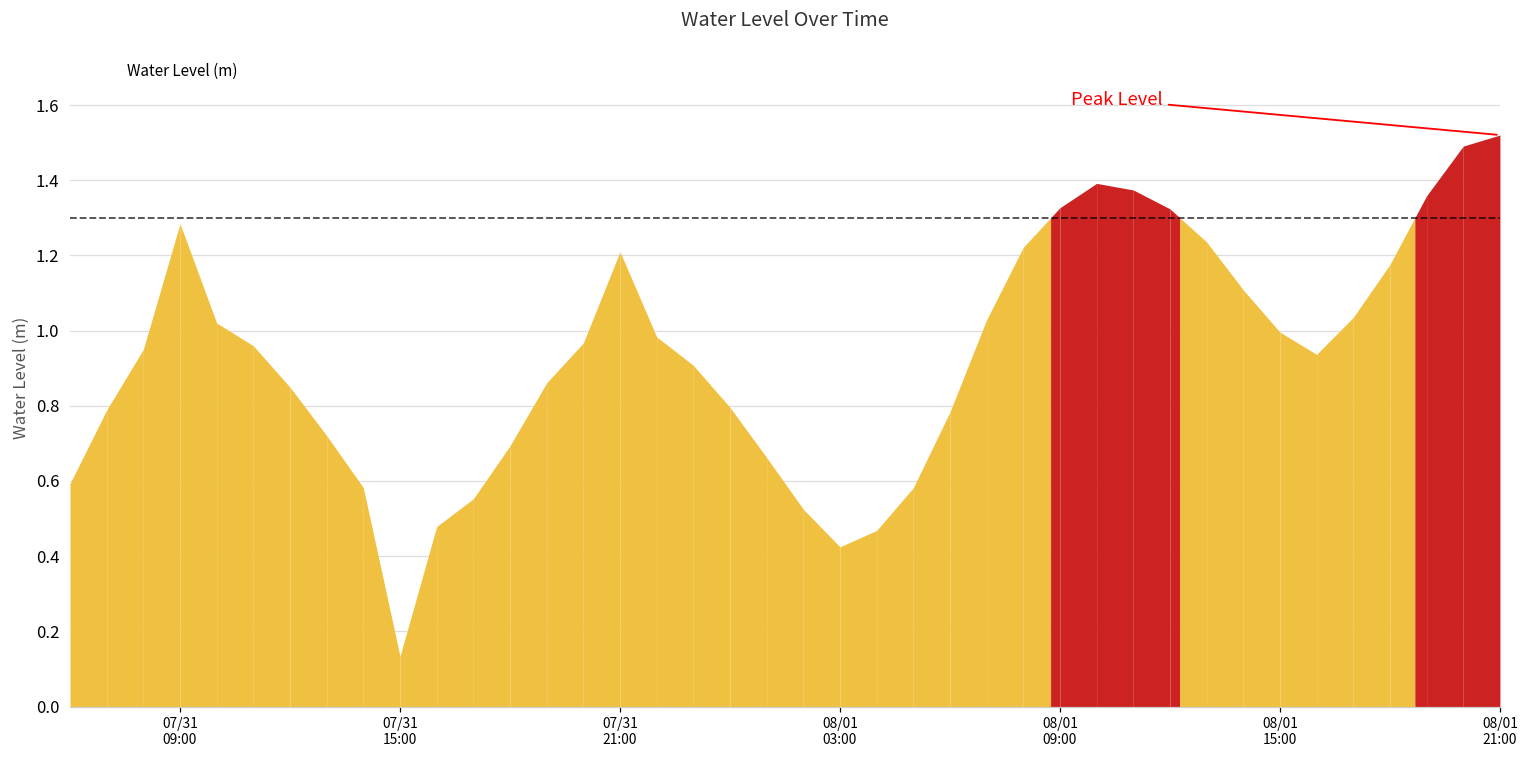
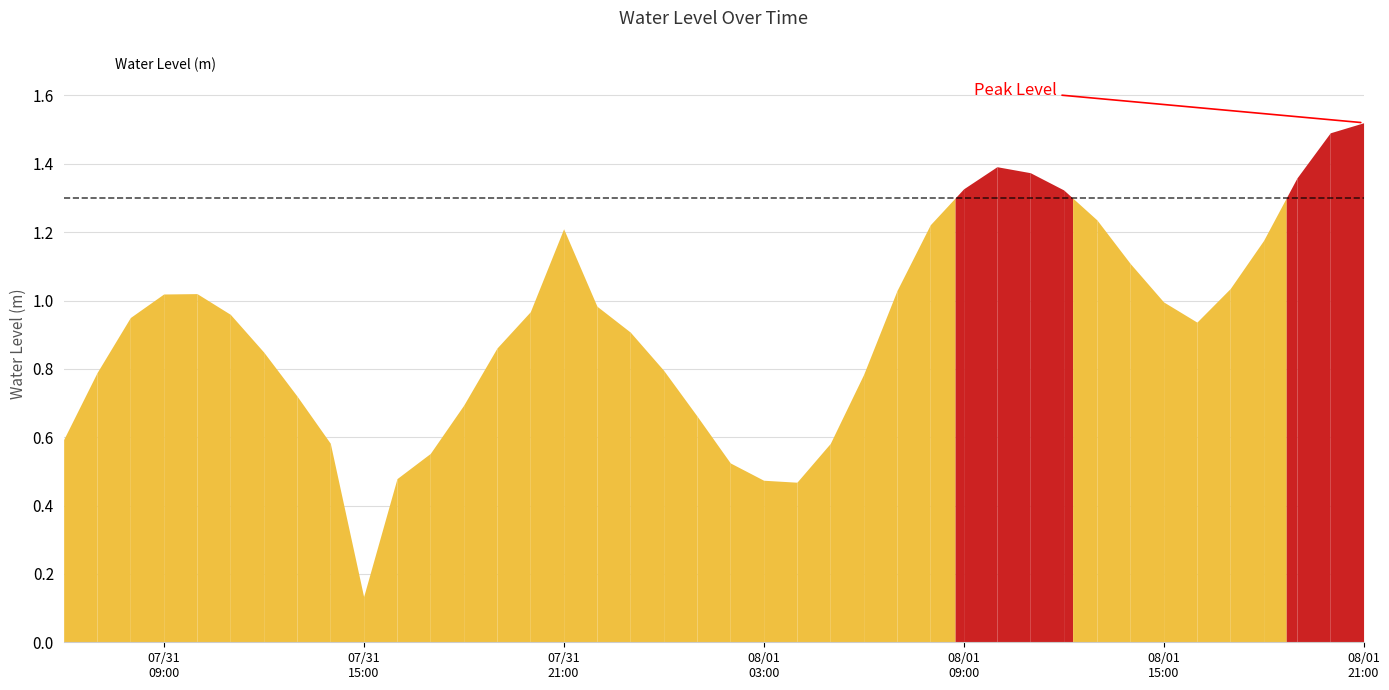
  {
    "Water Level (m)": {
-     "07/31 09:00": 1.28,
-     "08/01 03:00": 0.42
+     "07/31 09:00": 1.02,
+     "08/01 03:00": 0.47
    }
  }
